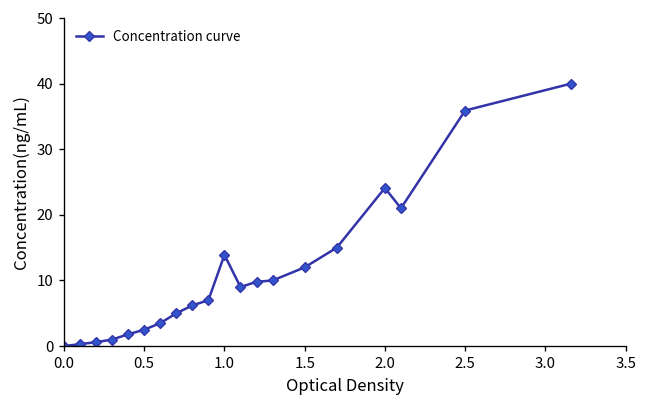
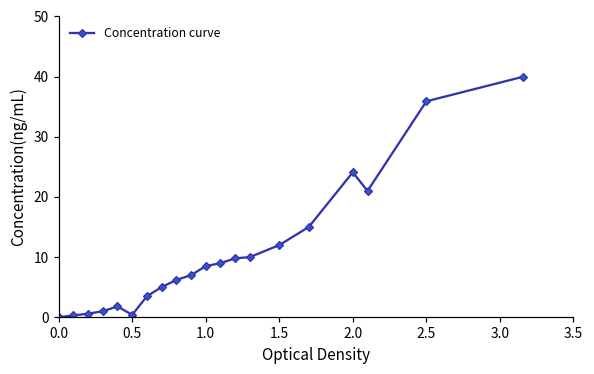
  {
    "0.0": 0,
-   "0.5": 3,
-   "1.0": 14,
+   "0.5": 0,
+   "1.0": 9,
    "1.5": 12,
    "2.0": 24,
    "2.5": 36
  }
